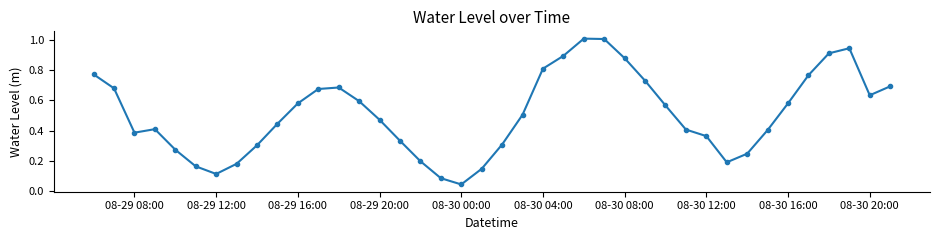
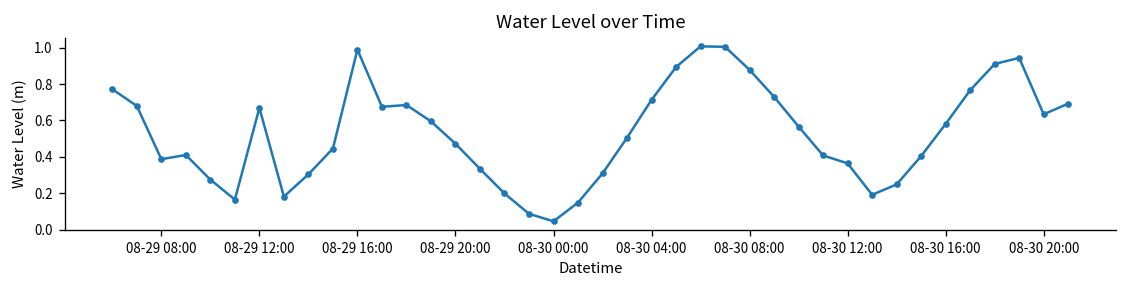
  {
    "08-29 08:00": 0.39,
-   "08-29 12:00": 0.12,
-   "08-29 16:00": 0.58,
+   "08-29 12:00": 0.67,
+   "08-29 16:00": 0.99,
    "08-29 20:00": 0.47,
    "08-30 00:00": 0.05,
-   "08-30 04:00": 0.81,
+   "08-30 04:00": 0.71,
    "08-30 08:00": 0.88,
    "08-30 12:00": 0.36,
    "08-30 16:00": 0.58,
    "08-30 20:00": 0.63
  }
